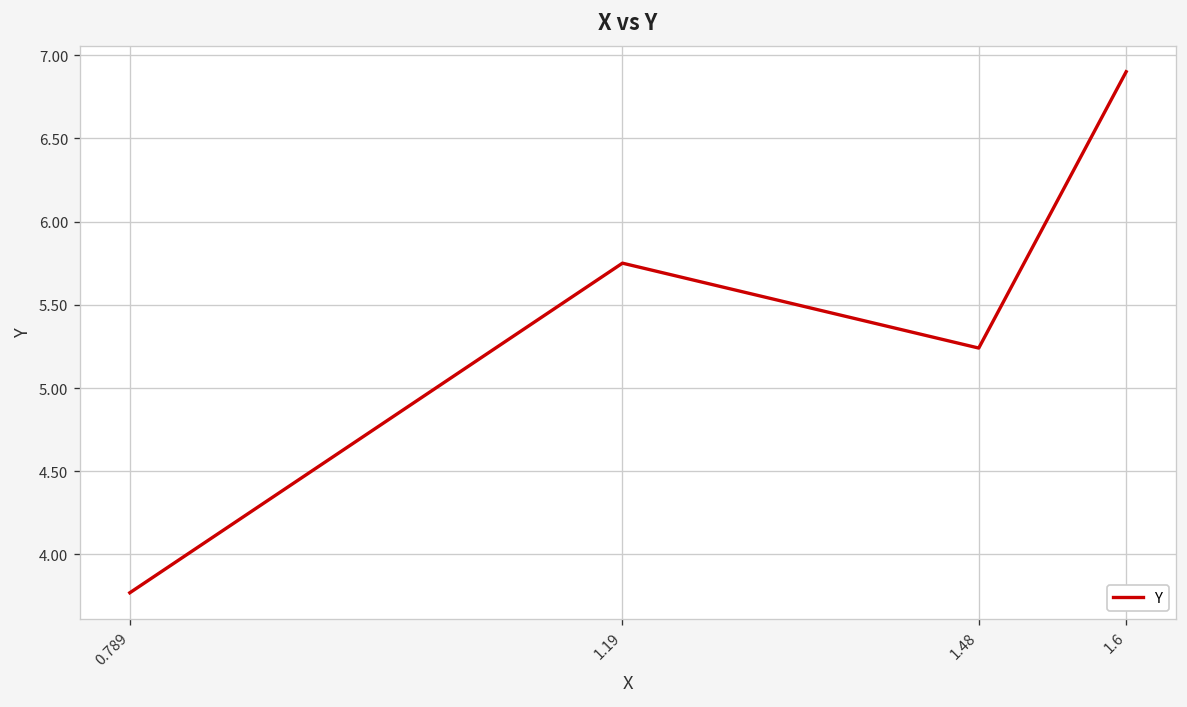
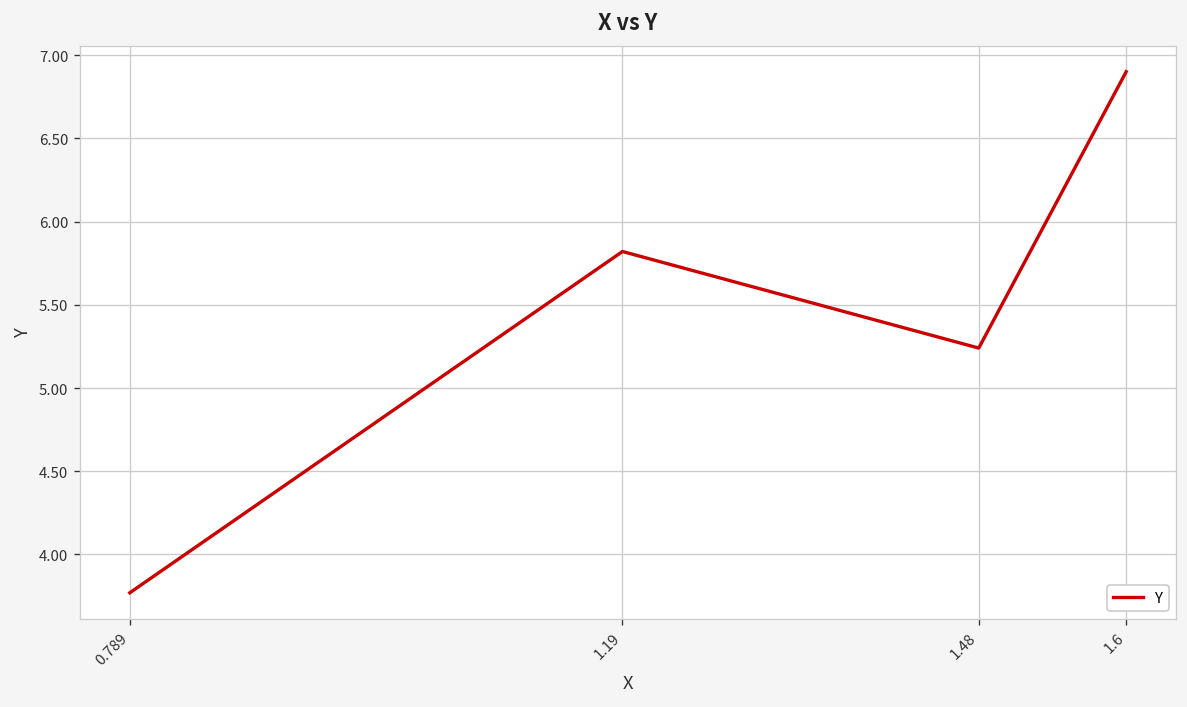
  {
    "0.789": 3.77,
-   "1.19": 5.75,
+   "1.19": 5.82,
    "1.48": 5.24,
    "1.6": 6.90
  }
